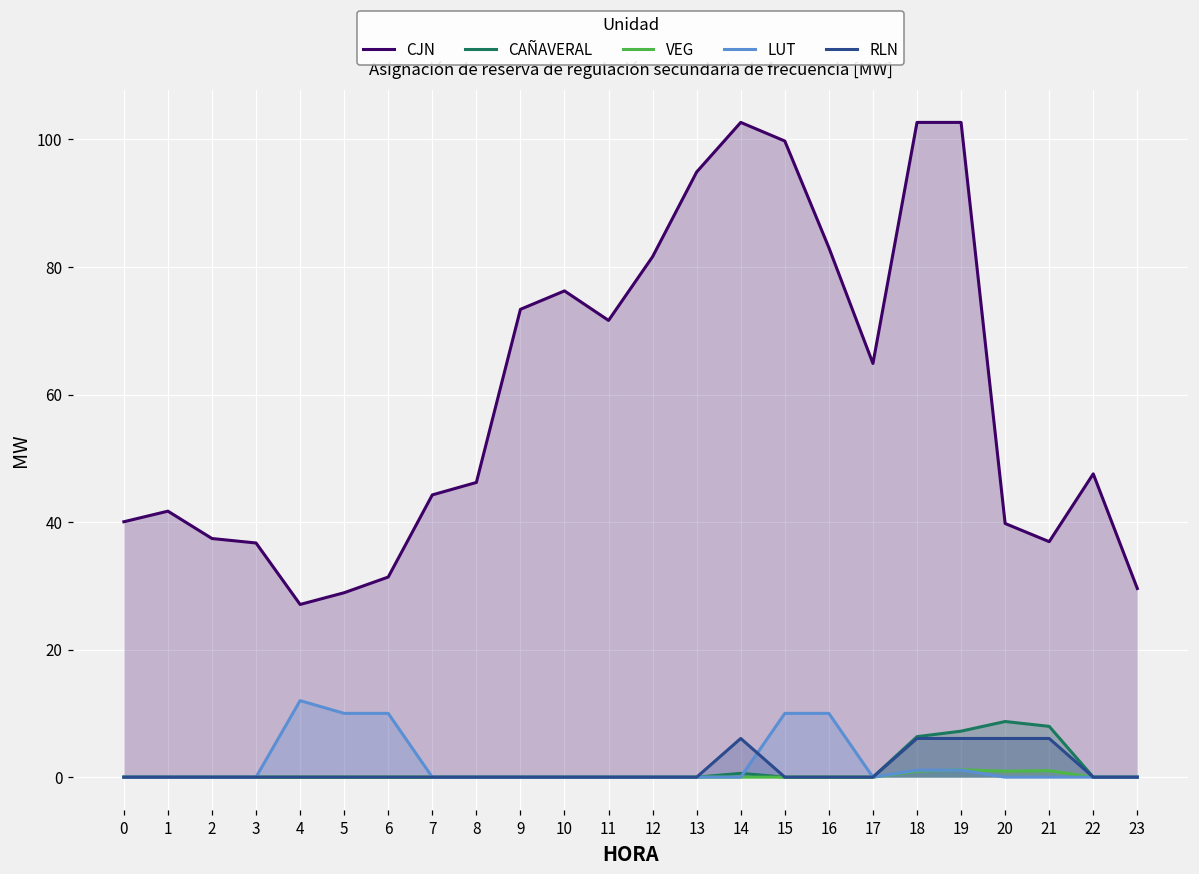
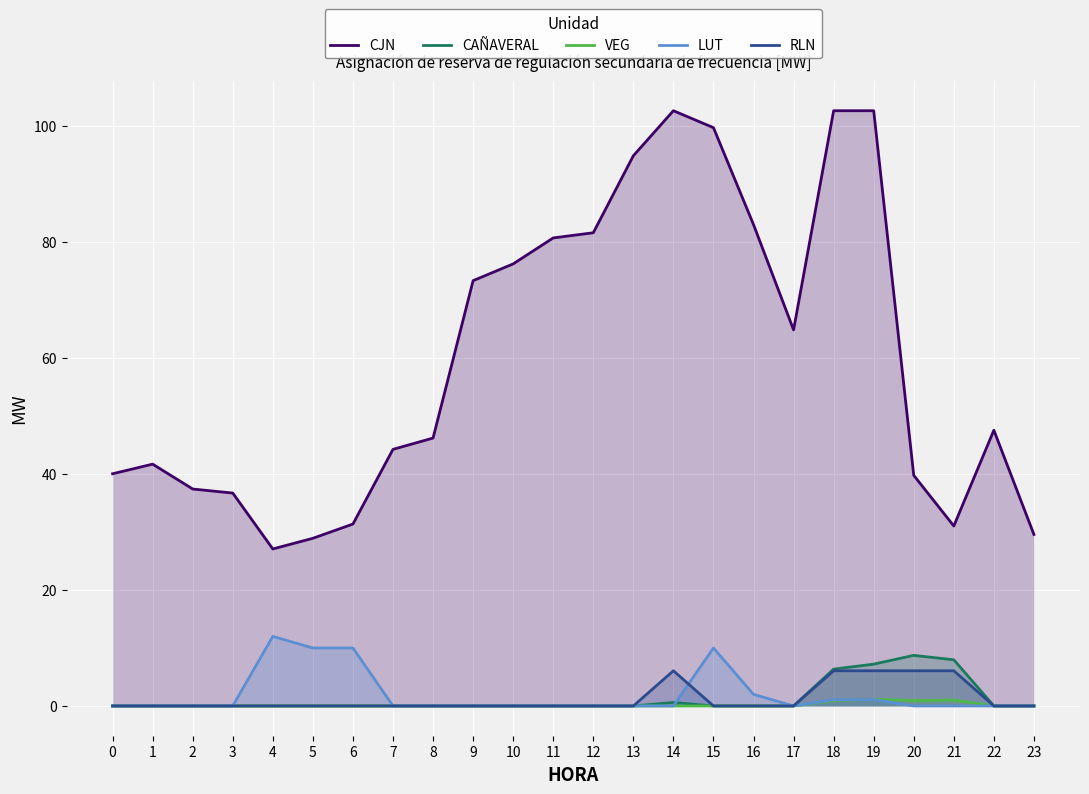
  {
    "CJN": {
      "0": 40,
      "1": 42,
      "2": 37,
      "3": 37,
      "4": 27,
      "5": 29,
      "6": 31,
      "7": 44,
      "8": 46,
      "9": 73,
      "10": 76,
-     "11": 72,
+     "11": 81,
      "12": 82,
      "13": 95,
      "14": 103,
      "15": 100,
      "16": 83,
      "17": 65,
      "18": 103,
      "19": 103,
      "20": 40,
-     "21": 37,
+     "21": 31,
      "22": 48,
      "23": 30
    },
    "CAÑAVERAL": {
      "14": 1,
      "19": 7,
      "20": 9,
      "21": 8
    },
    "VEG": {
      "20": 1,
      "21": 1
    },
    "LUT": {
      "4": 12,
      "5": 10,
      "6": 10,
      "15": 10,
-     "16": 10,
+     "16": 2,
      "20": 0,
      "21": 0
    },
    "RLN": {
      "14": 6,
      "19": 6,
      "20": 6,
      "21": 6
    }
  }
